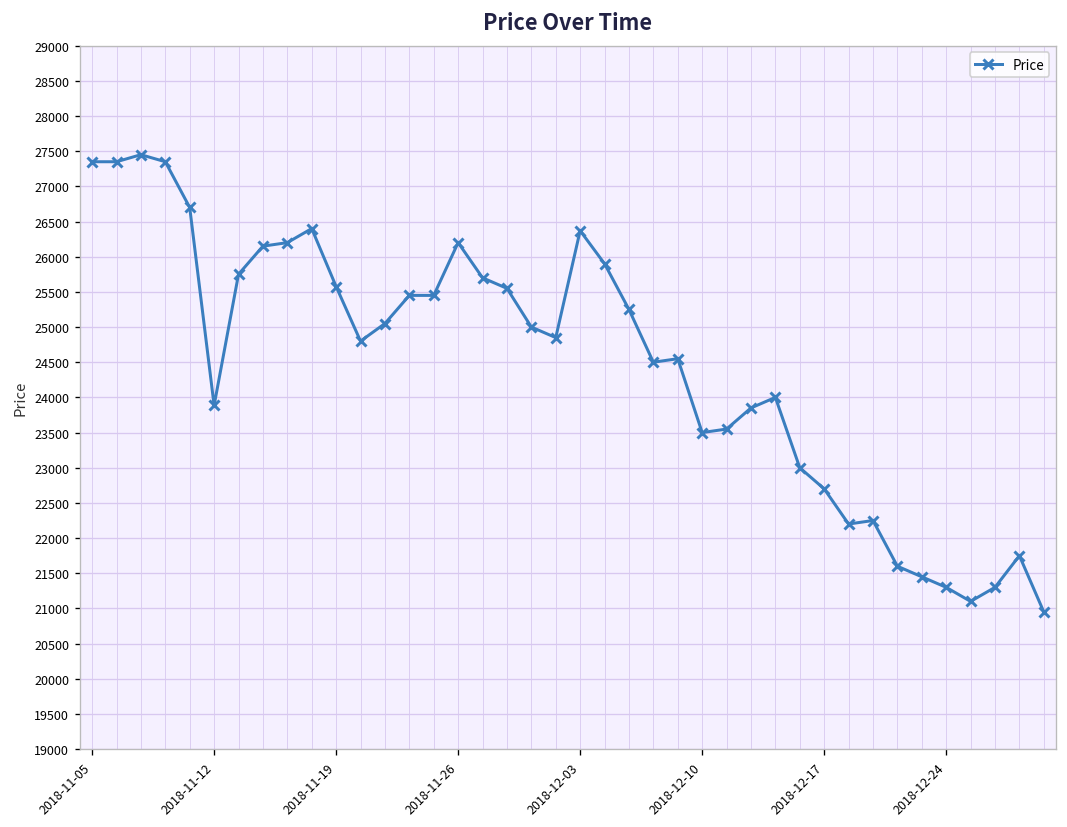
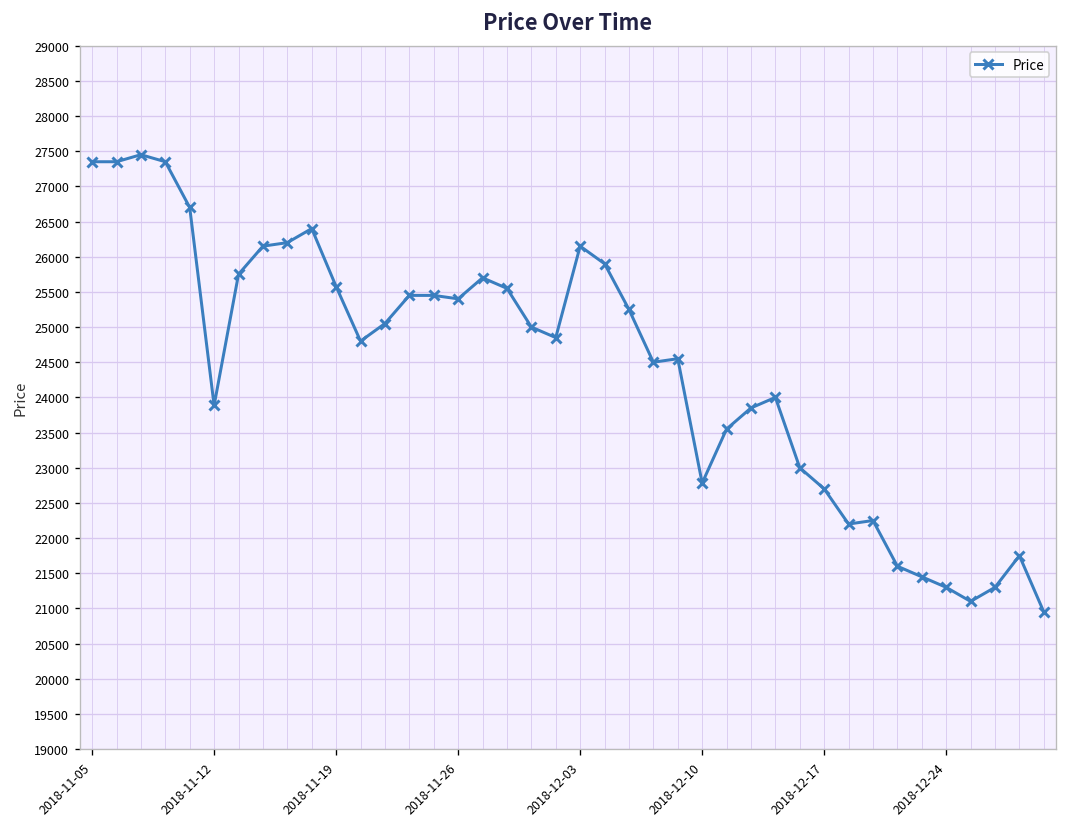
  {
    "2018-11-05": 27400,
    "2018-11-12": 23900,
    "2018-11-19": 25600,
-   "2018-11-26": 26200,
-   "2018-12-03": 26400,
-   "2018-12-10": 23500,
+   "2018-11-26": 25400,
+   "2018-12-03": 26200,
+   "2018-12-10": 22800,
    "2018-12-17": 22700,
    "2018-12-24": 21300
  }
